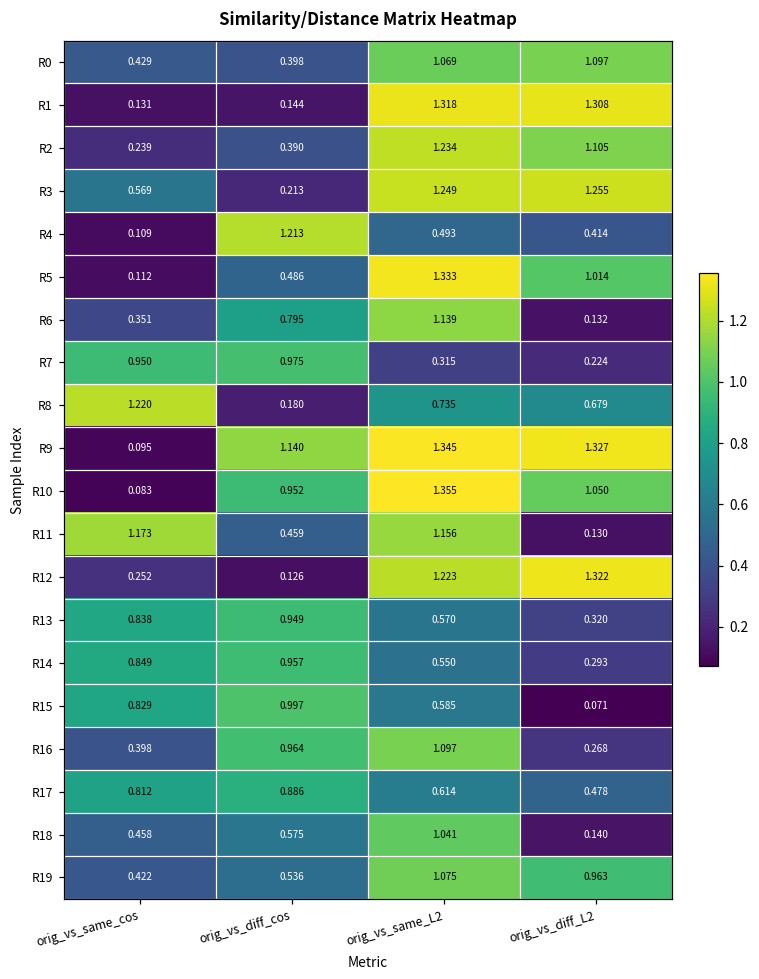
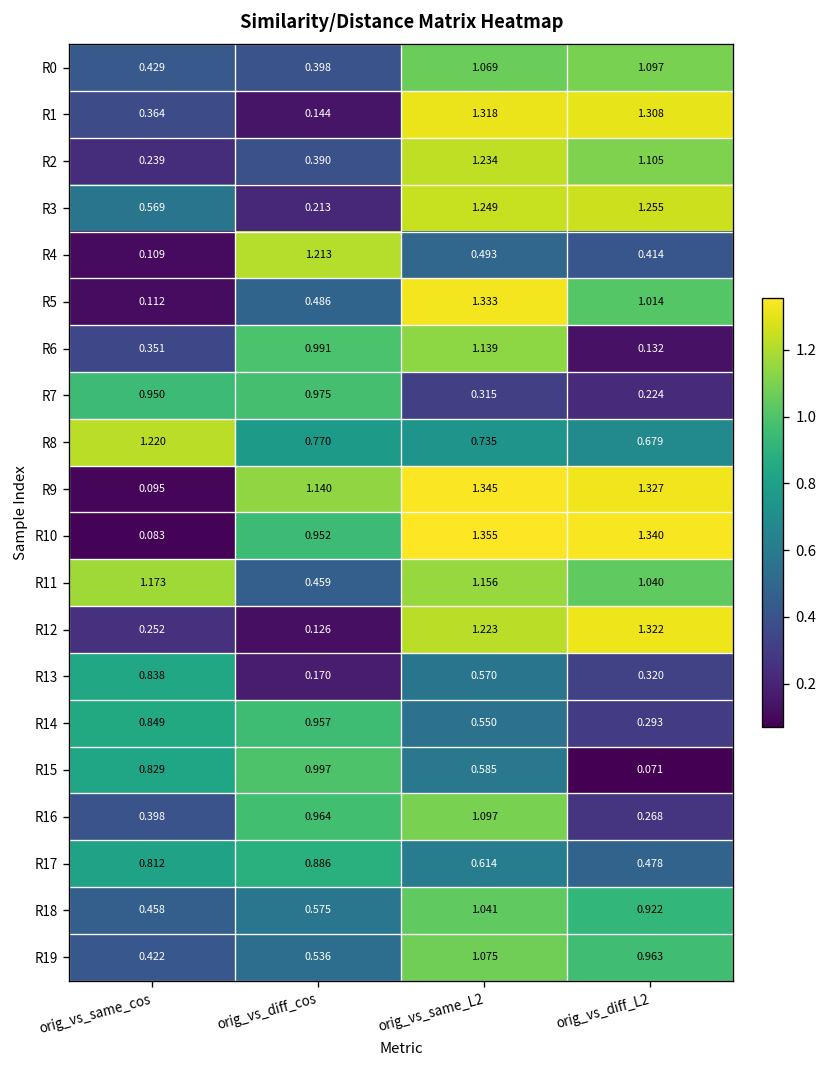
  {
    "R0": {
      "orig_vs_same_cos": 0.429,
      "orig_vs_diff_cos": 0.398,
      "orig_vs_same_L2": 1.069,
      "orig_vs_diff_L2": 1.097
    },
    "R1": {
-     "orig_vs_same_cos": 0.131,
+     "orig_vs_same_cos": 0.364,
      "orig_vs_diff_cos": 0.144,
      "orig_vs_same_L2": 1.318,
      "orig_vs_diff_L2": 1.308
    },
    "R2": {
      "orig_vs_same_cos": 0.239,
      "orig_vs_diff_cos": 0.390,
      "orig_vs_same_L2": 1.234,
      "orig_vs_diff_L2": 1.105
    },
    "R3": {
      "orig_vs_same_cos": 0.569,
      "orig_vs_diff_cos": 0.213,
      "orig_vs_same_L2": 1.249,
      "orig_vs_diff_L2": 1.255
    },
    "R4": {
      "orig_vs_same_cos": 0.109,
      "orig_vs_diff_cos": 1.213,
      "orig_vs_same_L2": 0.493,
      "orig_vs_diff_L2": 0.414
    },
    "R5": {
      "orig_vs_same_cos": 0.112,
      "orig_vs_diff_cos": 0.486,
      "orig_vs_same_L2": 1.333,
      "orig_vs_diff_L2": 1.014
    },
    "R6": {
      "orig_vs_same_cos": 0.351,
-     "orig_vs_diff_cos": 0.795,
+     "orig_vs_diff_cos": 0.991,
      "orig_vs_same_L2": 1.139,
      "orig_vs_diff_L2": 0.132
    },
    "R7": {
      "orig_vs_same_cos": 0.950,
      "orig_vs_diff_cos": 0.975,
      "orig_vs_same_L2": 0.315,
      "orig_vs_diff_L2": 0.224
    },
    "R8": {
      "orig_vs_same_cos": 1.220,
-     "orig_vs_diff_cos": 0.180,
+     "orig_vs_diff_cos": 0.770,
      "orig_vs_same_L2": 0.735,
      "orig_vs_diff_L2": 0.679
    },
    "R9": {
      "orig_vs_same_cos": 0.095,
      "orig_vs_diff_cos": 1.140,
      "orig_vs_same_L2": 1.345,
      "orig_vs_diff_L2": 1.327
    },
    "R10": {
      "orig_vs_same_cos": 0.083,
      "orig_vs_diff_cos": 0.952,
      "orig_vs_same_L2": 1.355,
-     "orig_vs_diff_L2": 1.050
+     "orig_vs_diff_L2": 1.340
    },
    "R11": {
      "orig_vs_same_cos": 1.173,
      "orig_vs_diff_cos": 0.459,
      "orig_vs_same_L2": 1.156,
-     "orig_vs_diff_L2": 0.130
+     "orig_vs_diff_L2": 1.040
    },
    "R12": {
      "orig_vs_same_cos": 0.252,
      "orig_vs_diff_cos": 0.126,
      "orig_vs_same_L2": 1.223,
      "orig_vs_diff_L2": 1.322
    },
    "R13": {
      "orig_vs_same_cos": 0.838,
-     "orig_vs_diff_cos": 0.949,
+     "orig_vs_diff_cos": 0.170,
      "orig_vs_same_L2": 0.570,
      "orig_vs_diff_L2": 0.320
    },
    "R14": {
      "orig_vs_same_cos": 0.849,
      "orig_vs_diff_cos": 0.957,
      "orig_vs_same_L2": 0.550,
      "orig_vs_diff_L2": 0.293
    },
    "R15": {
      "orig_vs_same_cos": 0.829,
      "orig_vs_diff_cos": 0.997,
      "orig_vs_same_L2": 0.585,
      "orig_vs_diff_L2": 0.071
    },
    "R16": {
      "orig_vs_same_cos": 0.398,
      "orig_vs_diff_cos": 0.964,
      "orig_vs_same_L2": 1.097,
      "orig_vs_diff_L2": 0.268
    },
    "R17": {
      "orig_vs_same_cos": 0.812,
      "orig_vs_diff_cos": 0.886,
      "orig_vs_same_L2": 0.614,
      "orig_vs_diff_L2": 0.478
    },
    "R18": {
      "orig_vs_same_cos": 0.458,
      "orig_vs_diff_cos": 0.575,
      "orig_vs_same_L2": 1.041,
-     "orig_vs_diff_L2": 0.140
+     "orig_vs_diff_L2": 0.922
    },
    "R19": {
      "orig_vs_same_cos": 0.422,
      "orig_vs_diff_cos": 0.536,
      "orig_vs_same_L2": 1.075,
      "orig_vs_diff_L2": 0.963
    }
  }
